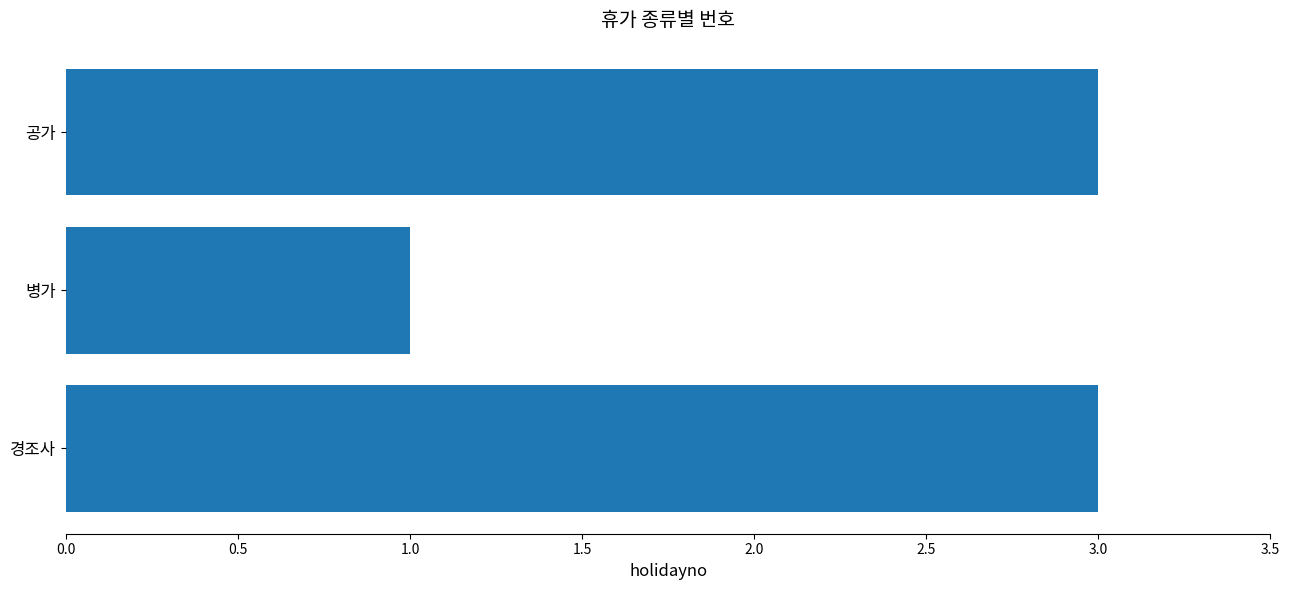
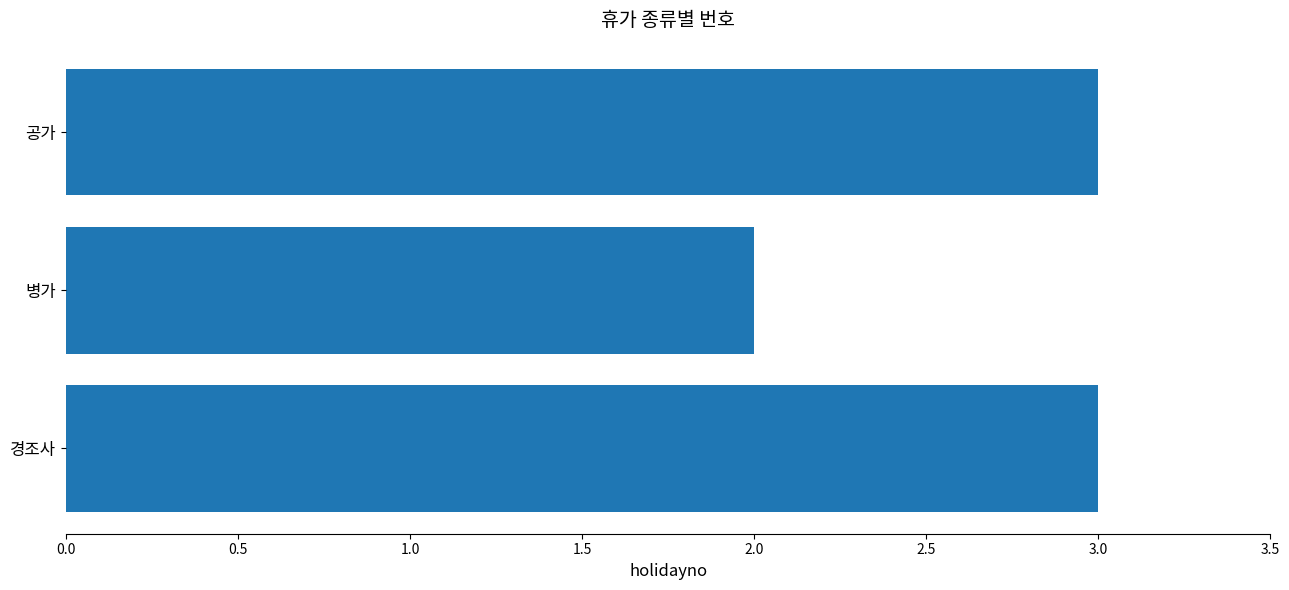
  {
    "공가": 3,
-   "병가": 1,
+   "병가": 2,
    "경조사": 3
  }
